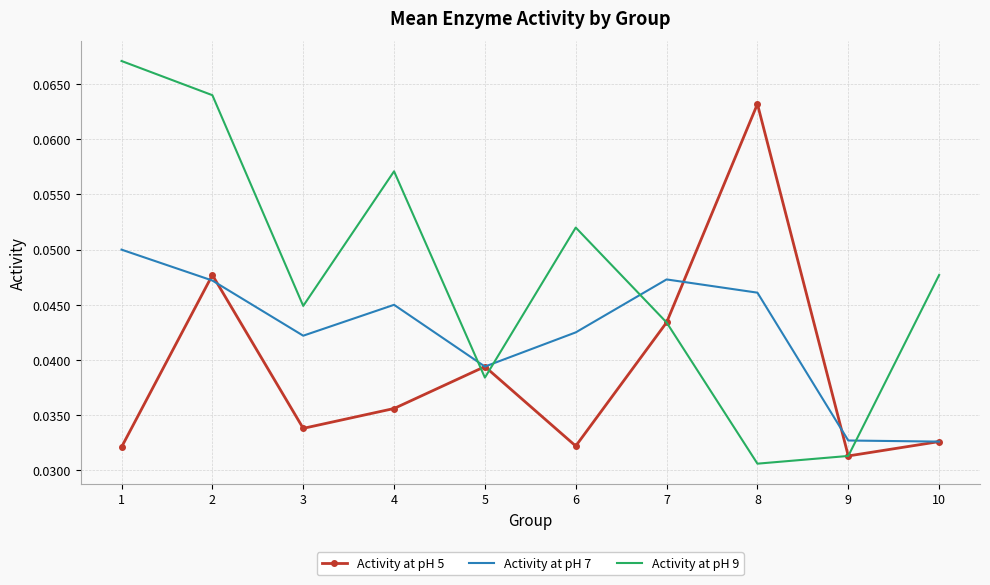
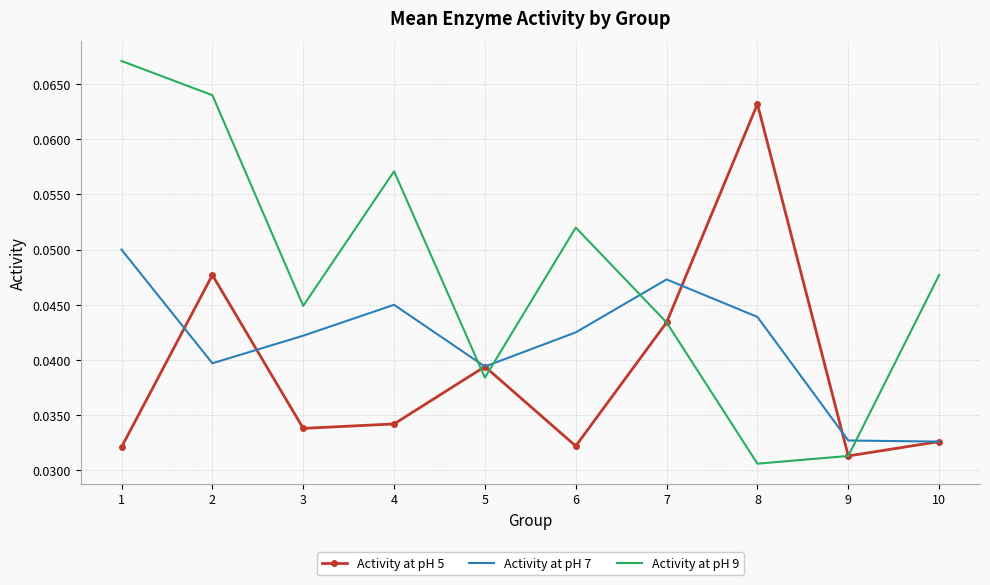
  {
    "Activity at pH 5": {
      "1": 0.0321,
      "2": 0.0477,
      "3": 0.0338,
-     "4": 0.0356,
+     "4": 0.0342,
      "6": 0.0322,
      "8": 0.0632
    },
    "Activity at pH 7": {
      "1": 0.0500,
-     "2": 0.0472,
+     "2": 0.0397,
      "3": 0.0422,
      "4": 0.0450,
      "6": 0.0425,
      "7": 0.0473,
-     "8": 0.0461,
+     "8": 0.0439,
      "9": 0.0327
    },
    "Activity at pH 9": {
      "1": 0.0671,
      "2": 0.0640,
      "3": 0.0449,
      "4": 0.0571,
      "5": 0.0384,
      "6": 0.0520,
      "8": 0.0306,
      "10": 0.0477
    }
  }
